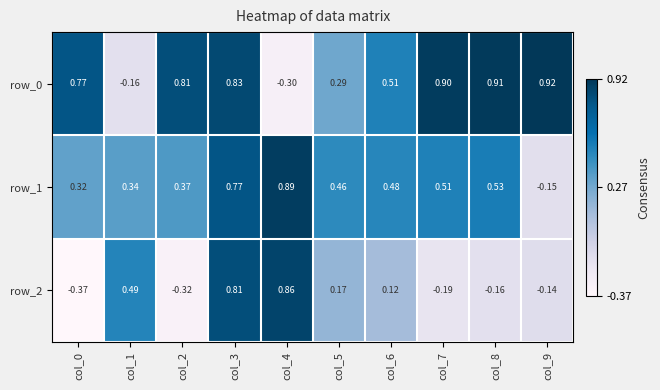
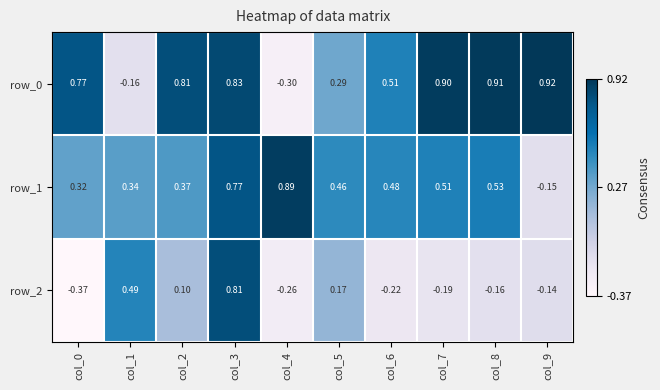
  {
    "row_0": {
      "col_0": 0.77,
      "col_1": -0.16,
      "col_2": 0.81,
      "col_3": 0.83,
      "col_4": -0.30,
      "col_5": 0.29,
      "col_6": 0.51,
      "col_7": 0.90,
      "col_8": 0.91,
      "col_9": 0.92
    },
    "row_1": {
      "col_0": 0.32,
      "col_1": 0.34,
      "col_2": 0.37,
      "col_3": 0.77,
      "col_4": 0.89,
      "col_5": 0.46,
      "col_6": 0.48,
      "col_7": 0.51,
      "col_8": 0.53,
      "col_9": -0.15
    },
    "row_2": {
      "col_0": -0.37,
      "col_1": 0.49,
-     "col_2": -0.32,
+     "col_2": 0.10,
      "col_3": 0.81,
-     "col_4": 0.86,
+     "col_4": -0.26,
      "col_5": 0.17,
-     "col_6": 0.12,
+     "col_6": -0.22,
      "col_7": -0.19,
      "col_8": -0.16,
      "col_9": -0.14
    }
  }
